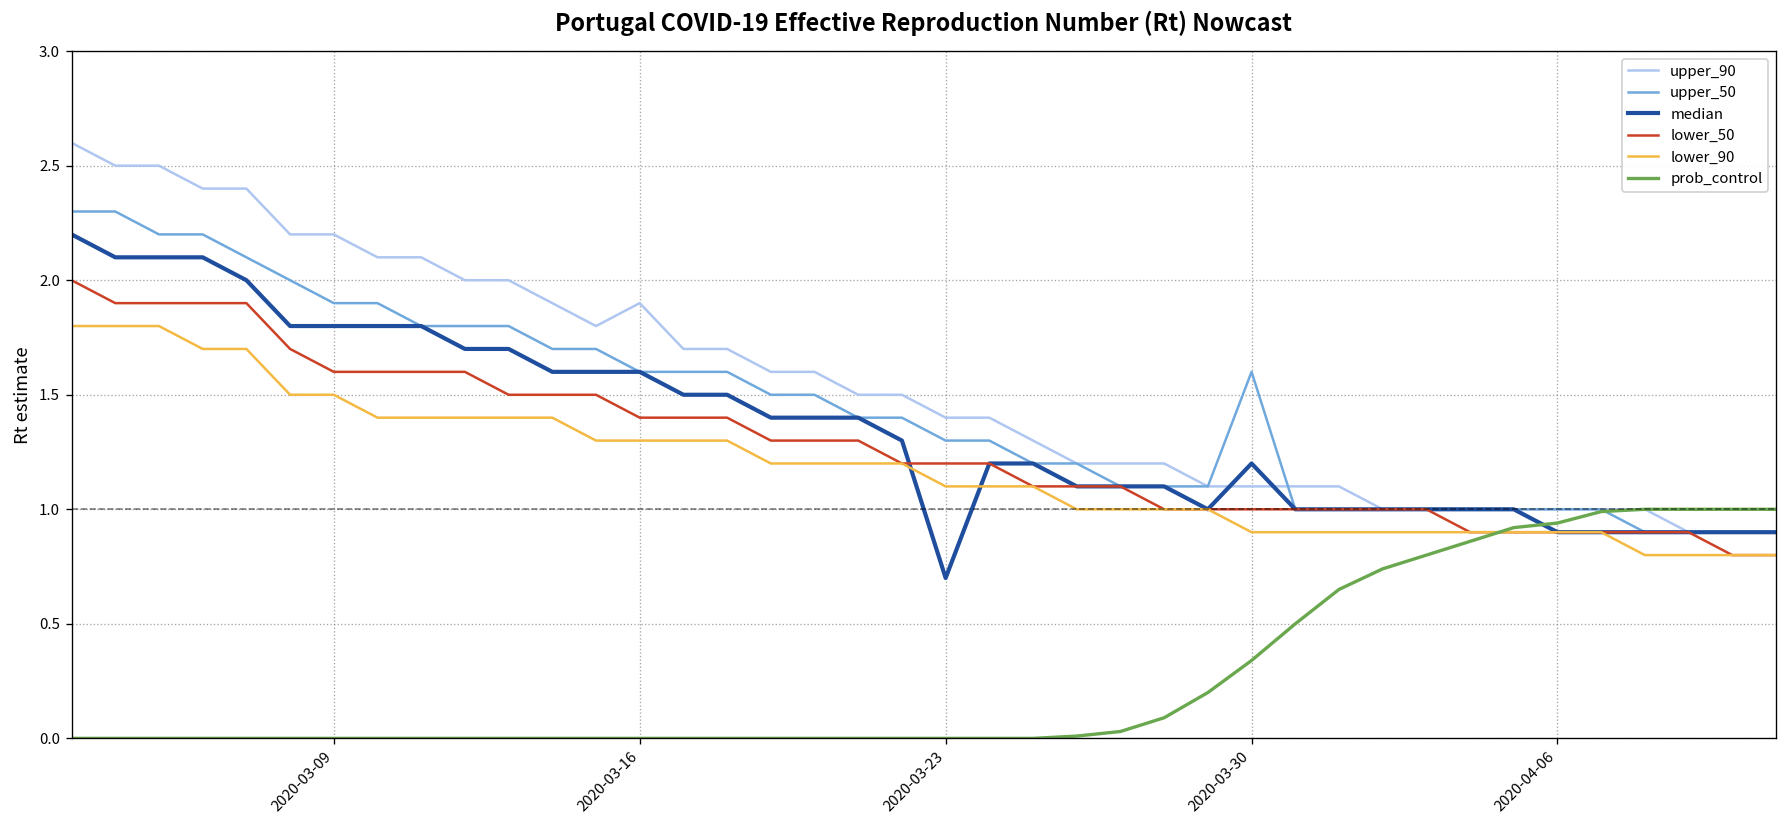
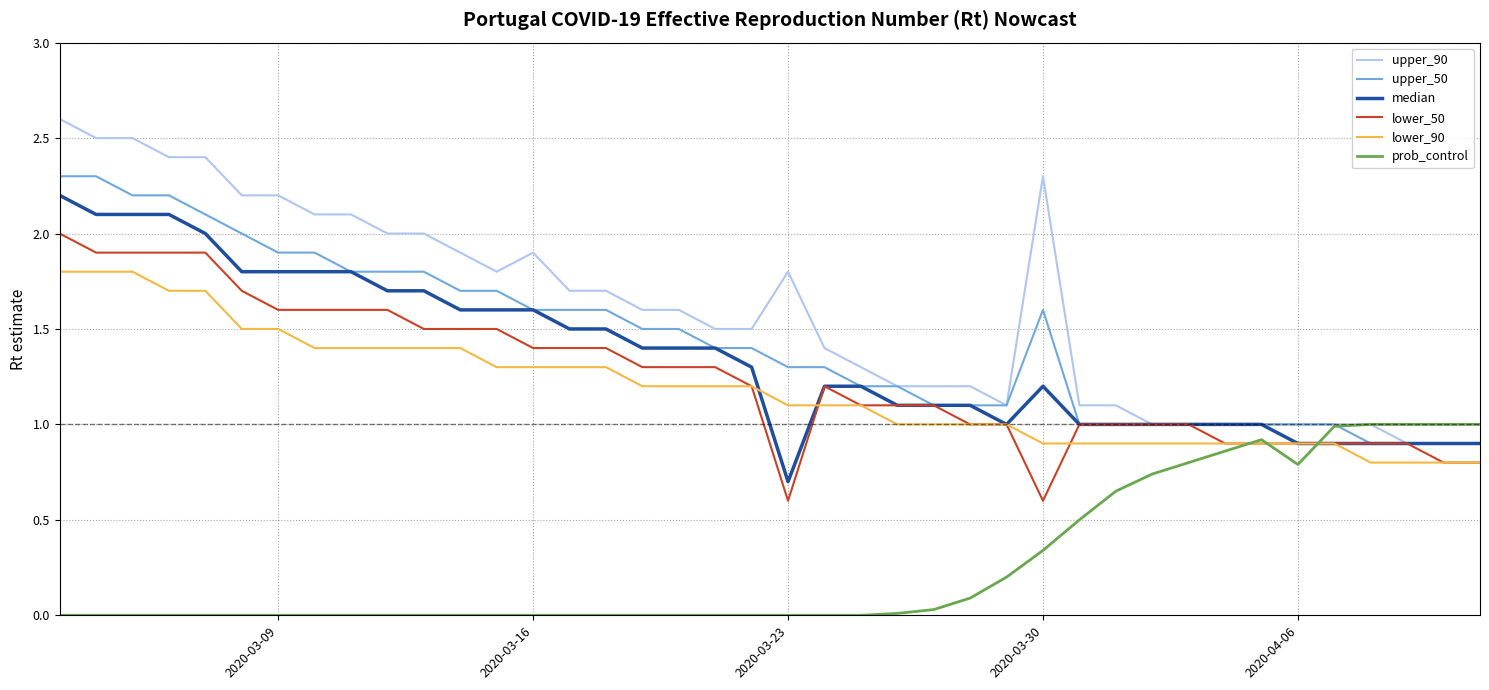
  {
    "upper_90": {
      "2020-03-09": 2.2,
      "2020-03-16": 1.9,
-     "2020-03-23": 1.4,
-     "2020-03-30": 1.1
+     "2020-03-23": 1.8,
+     "2020-03-30": 2.3
    },
    "upper_50": {
      "2020-03-09": 1.90,
      "2020-03-23": 1.30,
      "2020-03-30": 1.60
    },
    "median": {
      "2020-03-09": 1.80,
      "2020-03-23": 0.70,
      "2020-03-30": 1.20
    },
    "lower_50": {
      "2020-03-09": 1.6,
      "2020-03-16": 1.4,
-     "2020-03-23": 1.2,
-     "2020-03-30": 1.0
+     "2020-03-23": 0.6,
+     "2020-03-30": 0.6
    },
    "lower_90": {
      "2020-03-09": 1.50,
      "2020-03-16": 1.30,
      "2020-03-23": 1.10,
      "2020-03-30": 0.90
    },
    "prob_control": {
      "2020-03-09": 0.00,
      "2020-03-16": 0.00,
      "2020-03-23": 0.00,
      "2020-03-30": 0.34,
-     "2020-04-06": 0.94
+     "2020-04-06": 0.79
    }
  }
